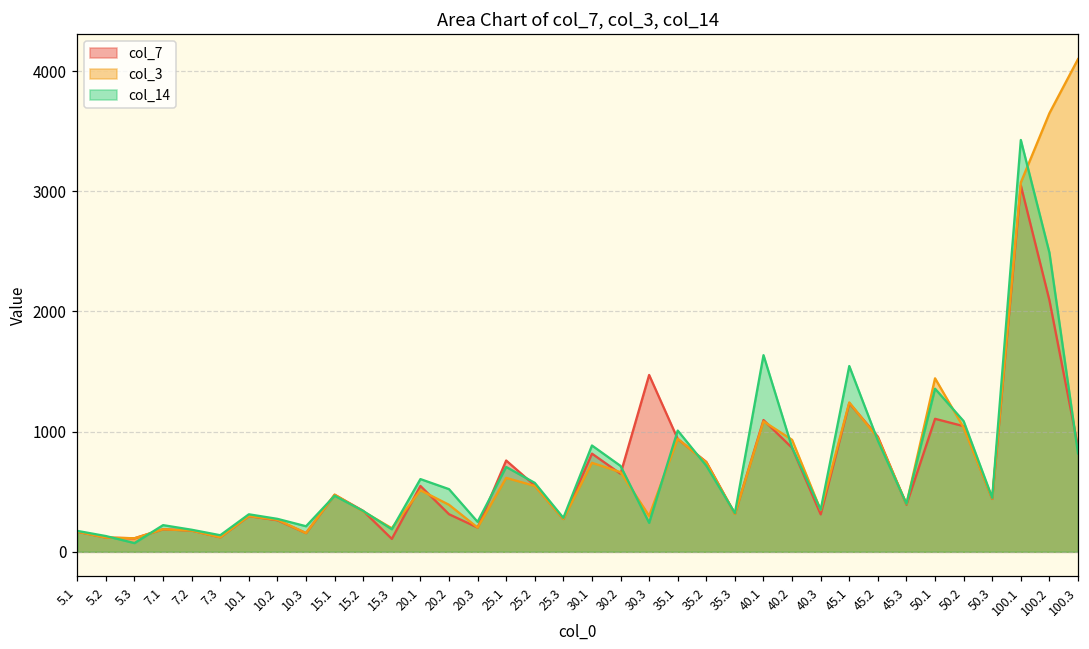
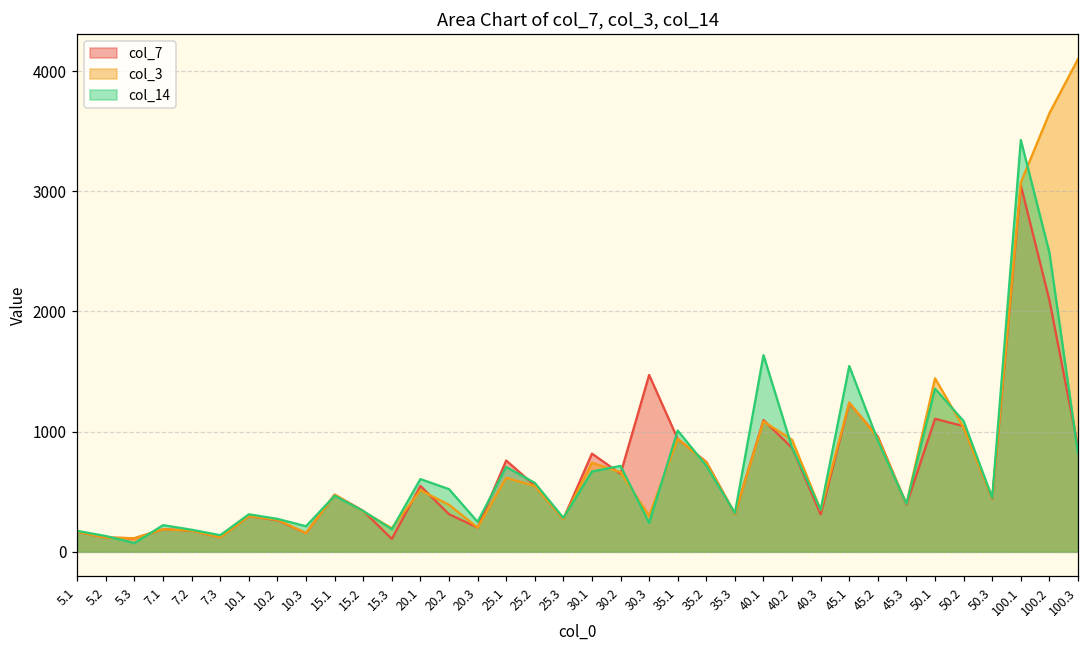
  {
    "col_7": {
      "15.3": 110,
      "20.1": 550,
      "20.2": 310,
      "25.1": 760,
      "30.1": 820,
      "30.3": 1470,
      "40.3": 310,
      "50.1": 1110,
      "100.1": 3050,
      "100.2": 2090,
      "100.3": 870
    },
    "col_3": {
      "20.1": 510,
      "20.2": 390,
      "25.1": 620,
      "30.1": 740,
      "30.3": 300,
      "40.2": 930,
      "50.1": 1440,
      "100.1": 3070,
      "100.2": 3650,
      "100.3": 4100
    },
    "col_14": {
      "5.3": 70,
      "7.1": 220,
      "10.3": 210,
      "20.1": 610,
      "20.2": 520,
      "20.3": 250,
      "25.1": 710,
-     "30.1": 880,
+     "30.1": 670,
      "30.2": 710,
      "30.3": 240,
      "35.1": 1010,
      "35.2": 720,
      "40.1": 1640,
      "45.1": 1550,
      "50.1": 1360,
      "50.2": 1090,
      "100.1": 3430,
      "100.2": 2490,
      "100.3": 820
    }
  }
